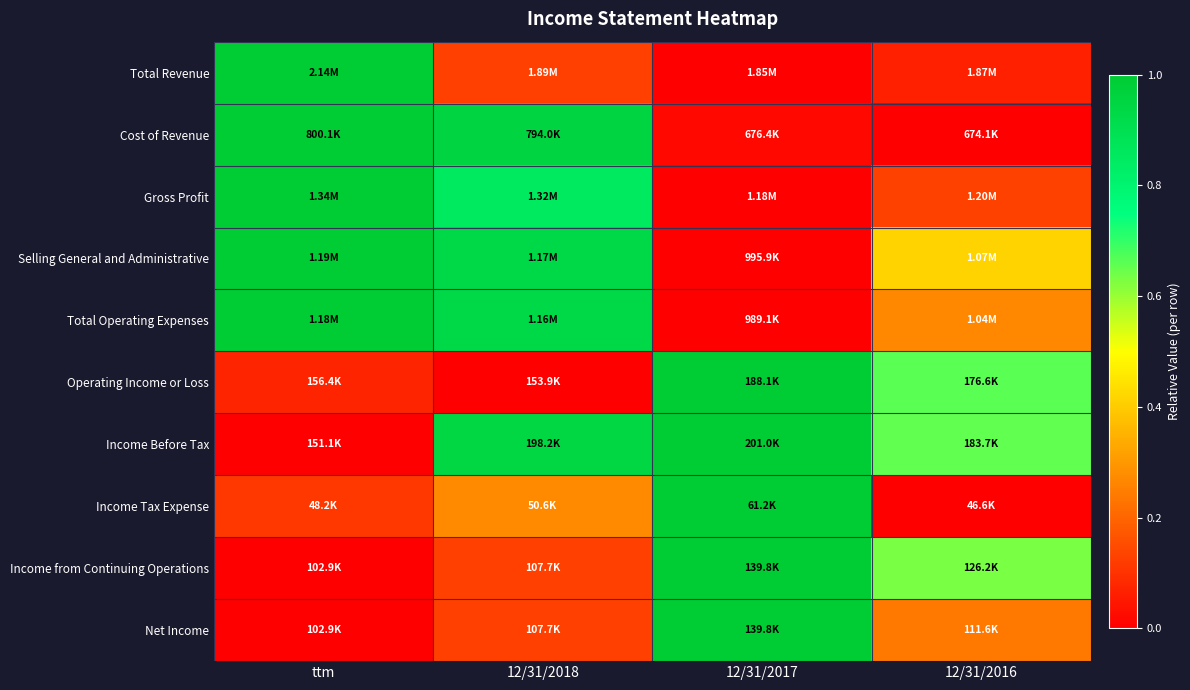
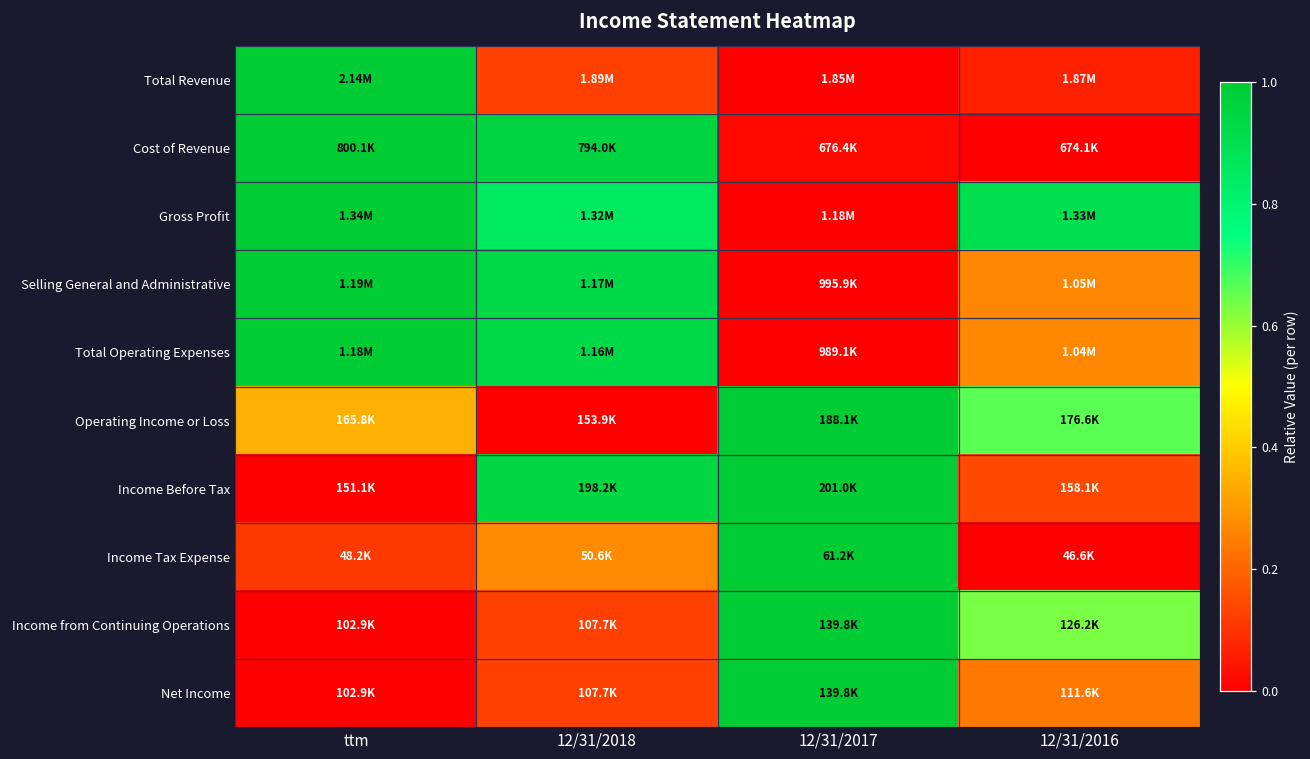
  {
    "Total Revenue": {
      "ttm": "2.14M",
      "12/31/2018": "1.89M",
      "12/31/2017": "1.85M",
      "12/31/2016": "1.87M"
    },
    "Cost of Revenue": {
      "ttm": "800.1K",
      "12/31/2018": "794.0K",
      "12/31/2017": "676.4K",
      "12/31/2016": "674.1K"
    },
    "Gross Profit": {
      "ttm": "1.34M",
      "12/31/2018": "1.32M",
      "12/31/2017": "1.18M",
-     "12/31/2016": "1.20M"
+     "12/31/2016": "1.33M"
    },
    "Selling General and Administrative": {
      "ttm": "1.19M",
      "12/31/2018": "1.17M",
      "12/31/2017": "995.9K",
-     "12/31/2016": "1.07M"
+     "12/31/2016": "1.05M"
    },
    "Total Operating Expenses": {
      "ttm": "1.18M",
      "12/31/2018": "1.16M",
      "12/31/2017": "989.1K",
      "12/31/2016": "1.04M"
    },
    "Operating Income or Loss": {
-     "ttm": "156.4K",
+     "ttm": "165.8K",
      "12/31/2018": "153.9K",
      "12/31/2017": "188.1K",
      "12/31/2016": "176.6K"
    },
    "Income Before Tax": {
      "ttm": "151.1K",
      "12/31/2018": "198.2K",
      "12/31/2017": "201.0K",
-     "12/31/2016": "183.7K"
+     "12/31/2016": "158.1K"
    },
    "Income Tax Expense": {
      "ttm": "48.2K",
      "12/31/2018": "50.6K",
      "12/31/2017": "61.2K",
      "12/31/2016": "46.6K"
    },
    "Income from Continuing Operations": {
      "ttm": "102.9K",
      "12/31/2018": "107.7K",
      "12/31/2017": "139.8K",
      "12/31/2016": "126.2K"
    },
    "Net Income": {
      "ttm": "102.9K",
      "12/31/2018": "107.7K",
      "12/31/2017": "139.8K",
      "12/31/2016": "111.6K"
    }
  }
